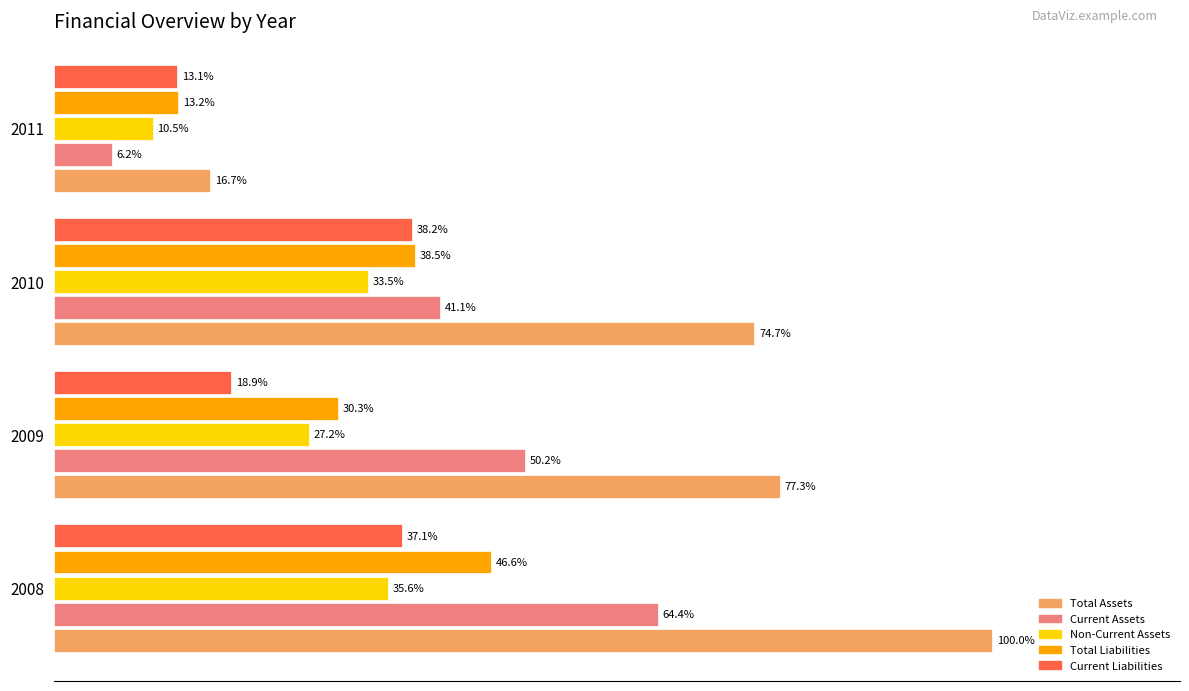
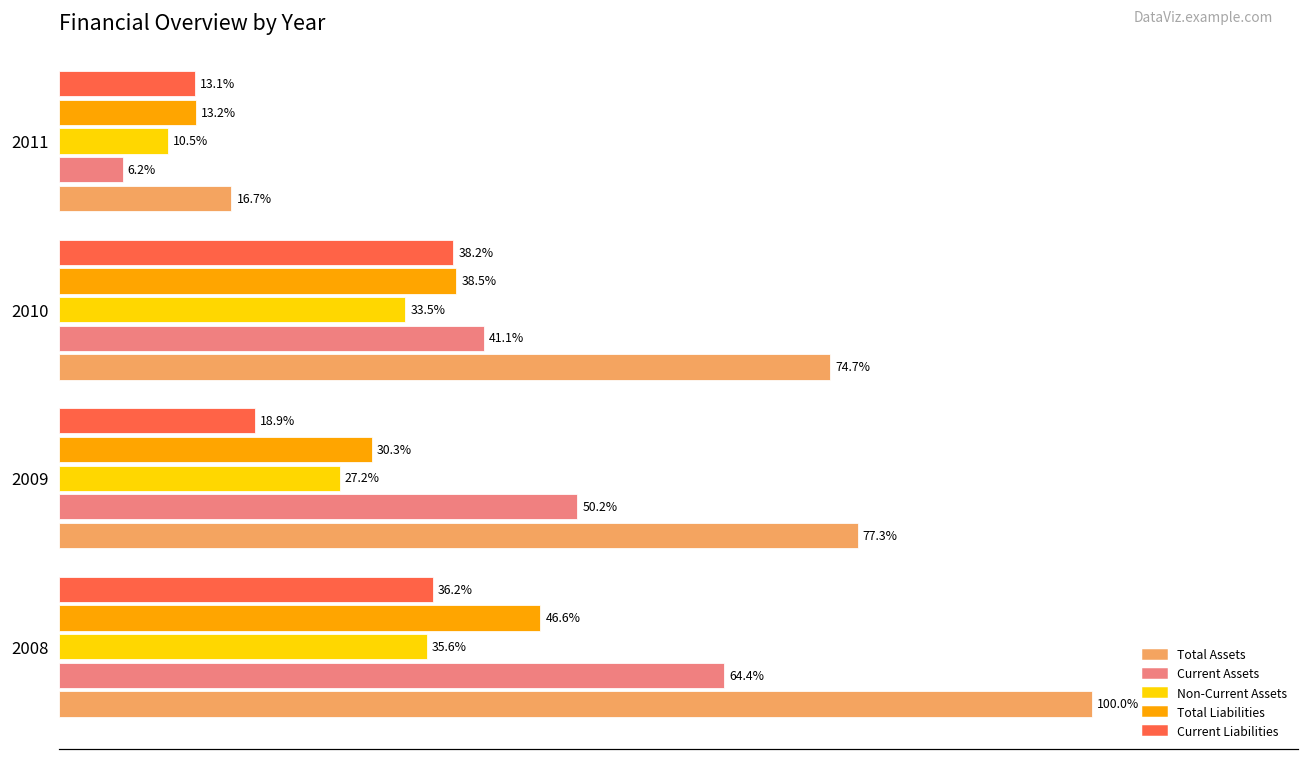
  {
    "Current Liabilities": {
      "2011": "13.1%",
      "2010": "38.2%",
      "2009": "18.9%",
-     "2008": "37.1%"
+     "2008": "36.2%"
    }
  }
